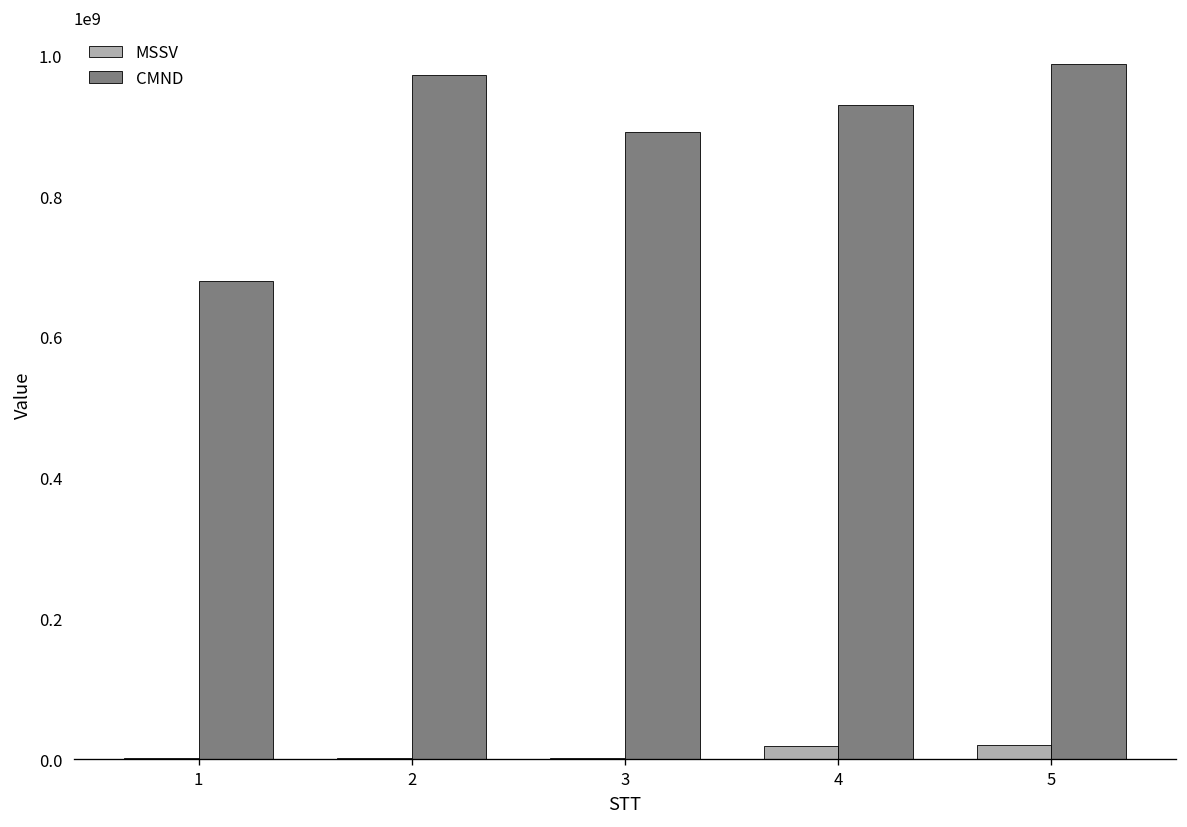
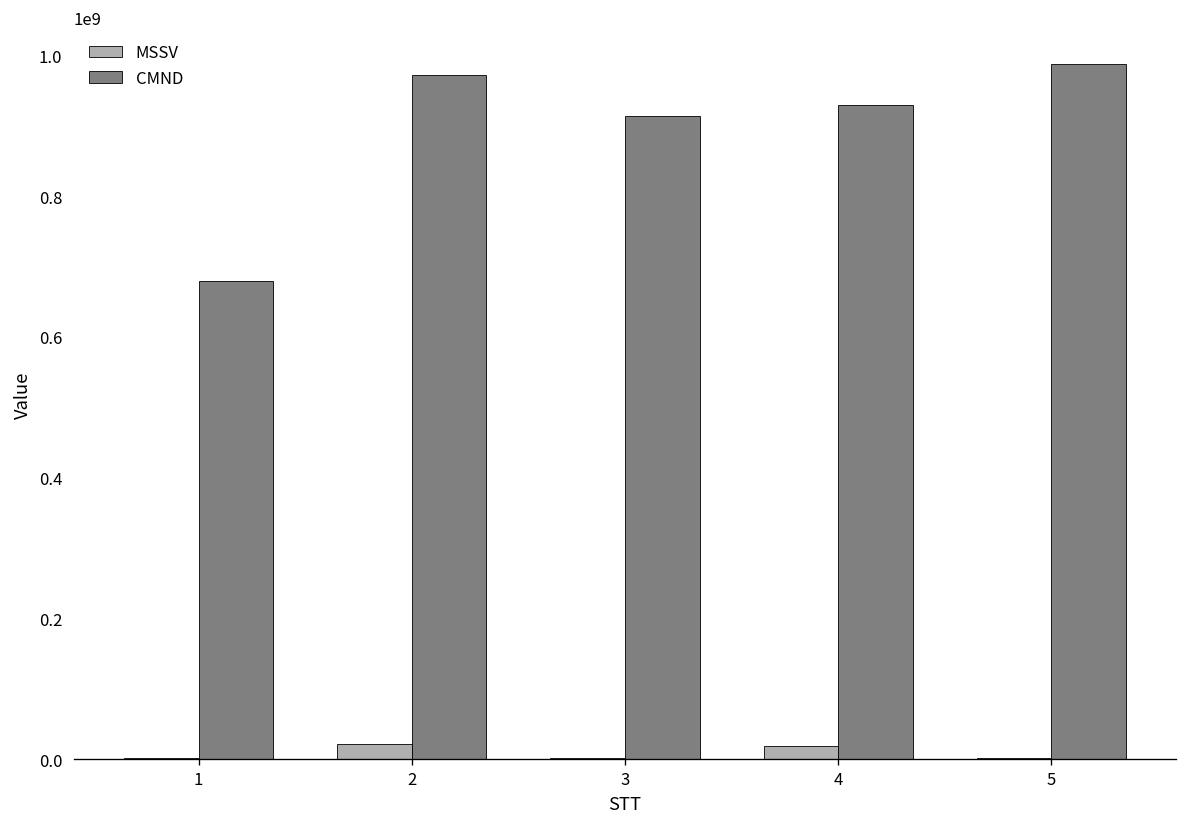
  {
    "MSSV": {
-     "2": 0,
+     "2": 20000000,
      "4": 20000000,
-     "5": 20000000
+     "5": 0
    },
    "CMND": {
      "1": 680000000,
      "2": 970000000,
-     "3": 890000000,
+     "3": 910000000,
      "4": 930000000,
      "5": 990000000
    }
  }
